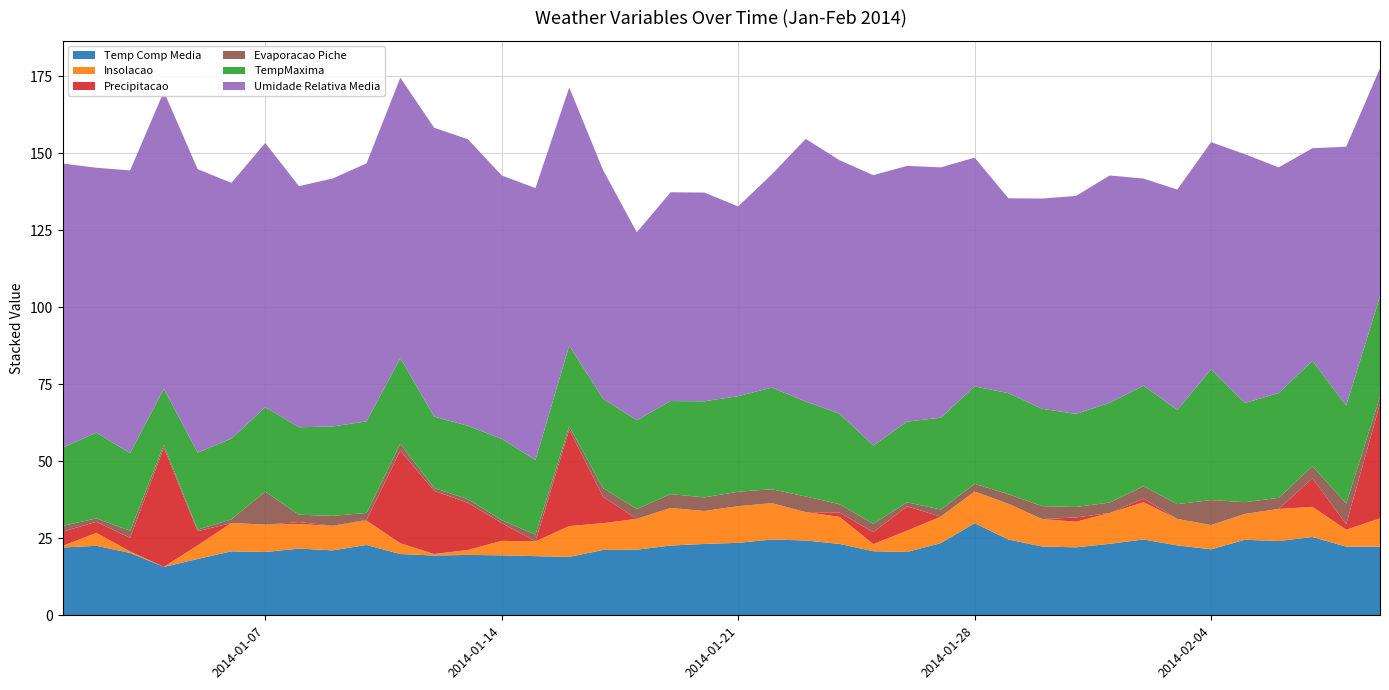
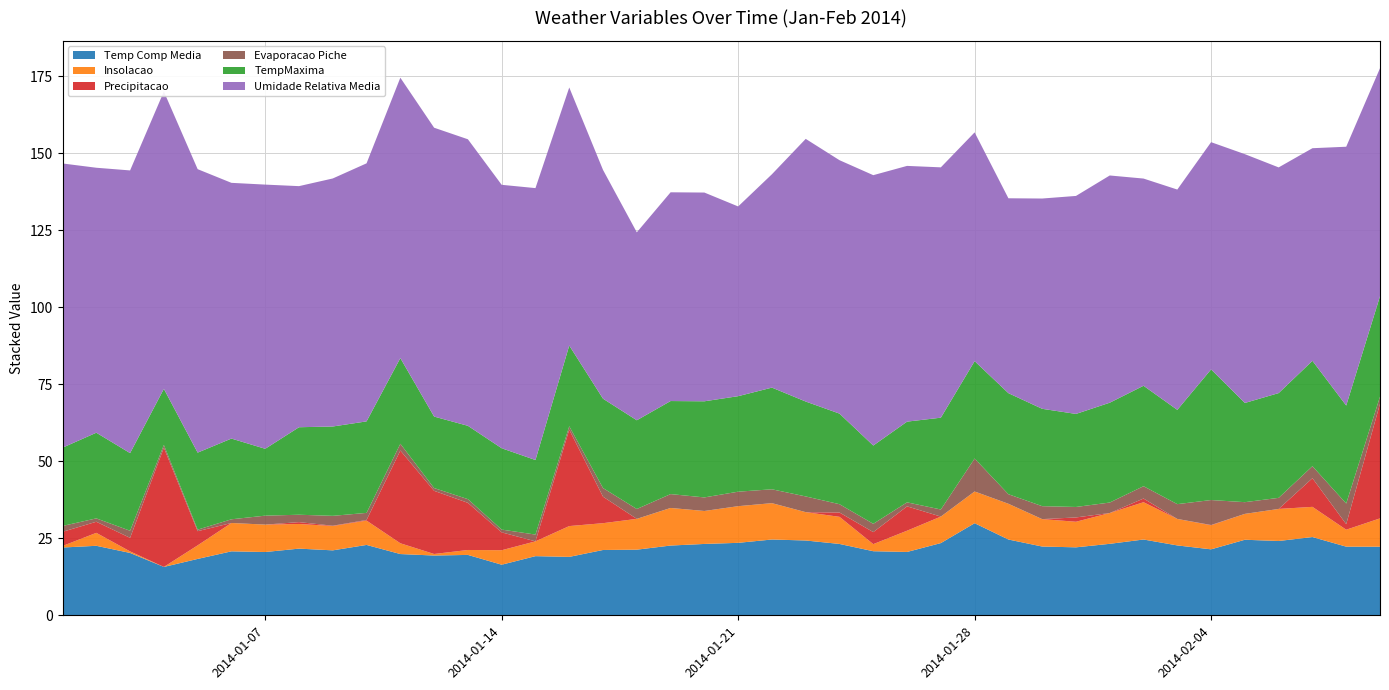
  {
    "Temp Comp Media": {
      "2014-01-07": 21,
-     "2014-01-14": 19,
+     "2014-01-14": 16,
      "2014-01-21": 24,
      "2014-01-28": 30,
      "2014-02-04": 21
    },
    "Insolacao": {
      "2014-01-14": 5
    },
    "Precipitacao": {
      "2014-01-14": 6
    },
    "Evaporacao Piche": {
-     "2014-01-07": 11,
+     "2014-01-07": 3,
      "2014-01-14": 1,
      "2014-01-21": 5,
-     "2014-01-28": 3,
+     "2014-01-28": 11,
      "2014-02-04": 8
    },
    "TempMaxima": {
-     "2014-01-07": 27,
+     "2014-01-07": 22,
      "2014-01-14": 26,
      "2014-01-21": 31,
      "2014-01-28": 32,
      "2014-02-04": 42
    },
    "Umidade Relativa Media": {
      "2014-01-07": 86,
      "2014-01-14": 86,
      "2014-01-21": 62,
      "2014-01-28": 74,
      "2014-02-04": 74
    }
  }
